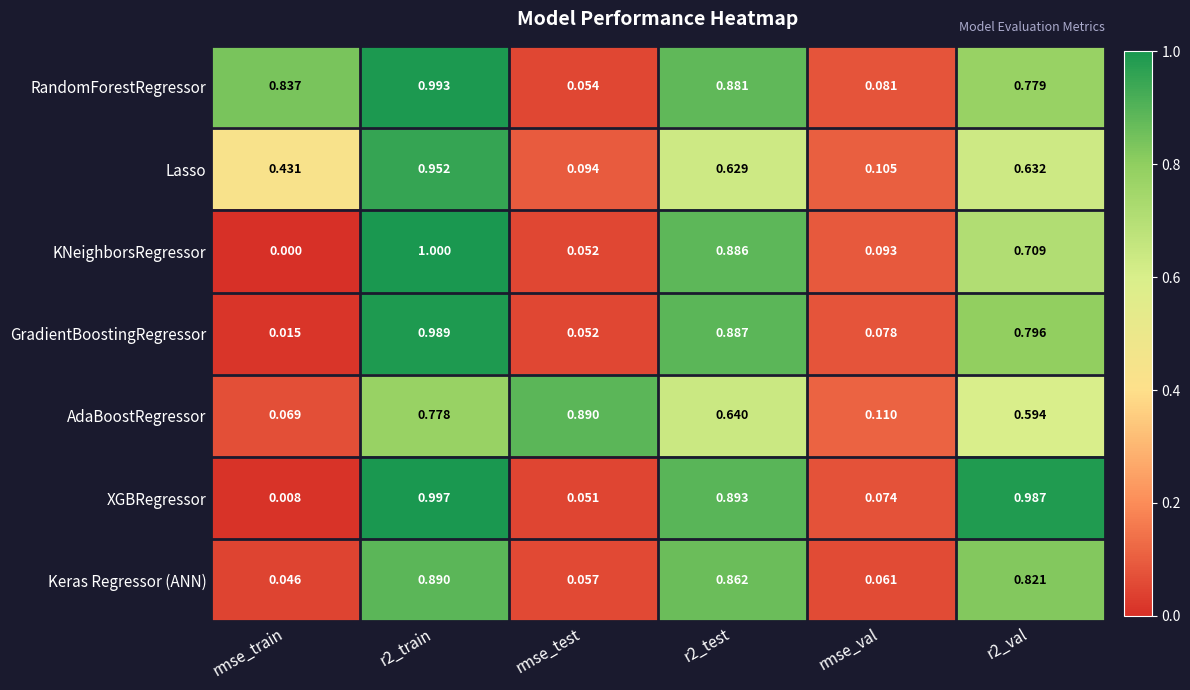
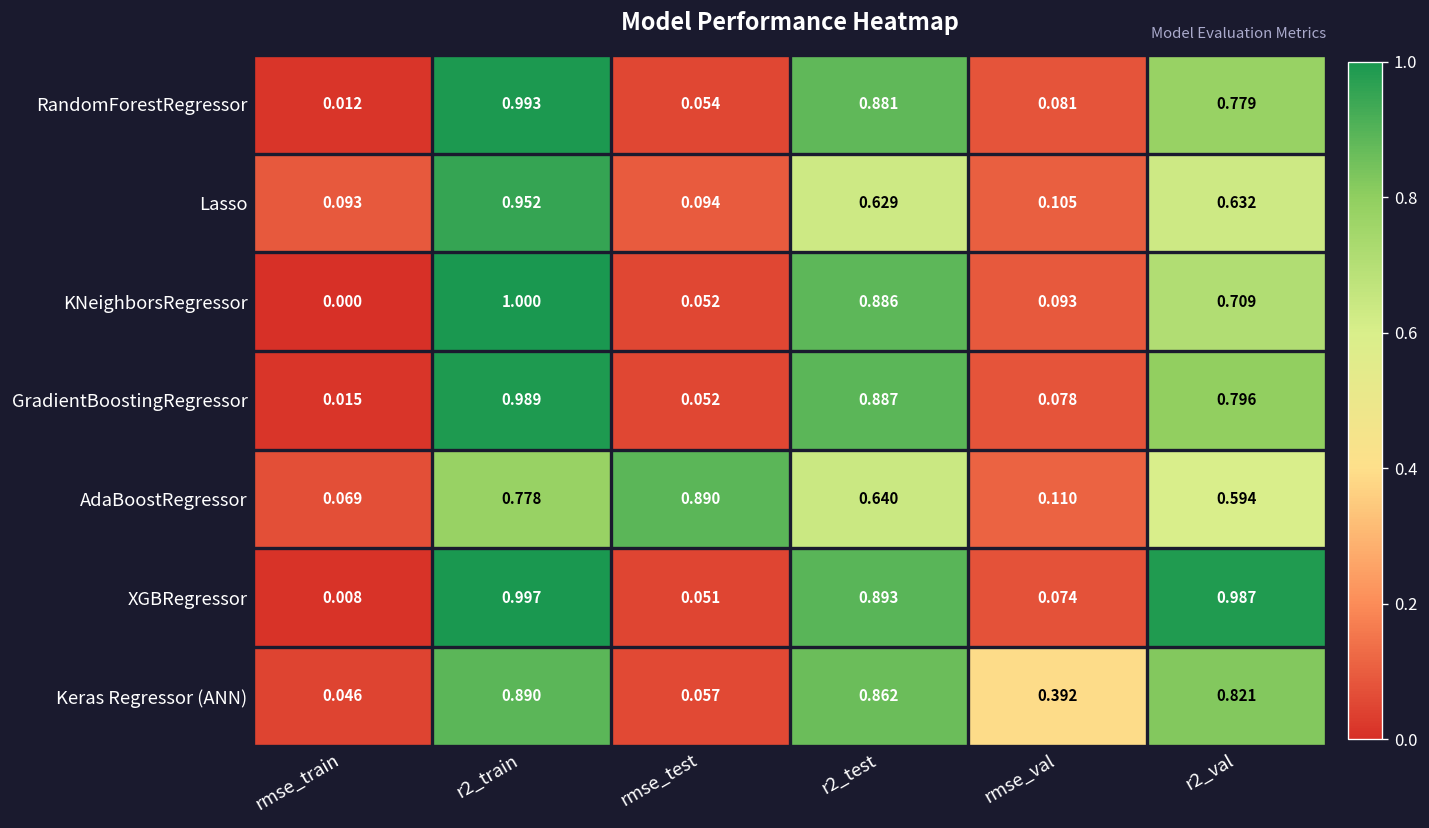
  {
    "RandomForestRegressor": {
-     "rmse_train": 0.837,
+     "rmse_train": 0.012,
      "r2_train": 0.993,
      "rmse_test": 0.054,
      "r2_test": 0.881,
      "rmse_val": 0.081,
      "r2_val": 0.779
    },
    "Lasso": {
-     "rmse_train": 0.431,
+     "rmse_train": 0.093,
      "r2_train": 0.952,
      "rmse_test": 0.094,
      "r2_test": 0.629,
      "rmse_val": 0.105,
      "r2_val": 0.632
    },
    "KNeighborsRegressor": {
      "rmse_train": 0.000,
      "r2_train": 1.000,
      "rmse_test": 0.052,
      "r2_test": 0.886,
      "rmse_val": 0.093,
      "r2_val": 0.709
    },
    "GradientBoostingRegressor": {
      "rmse_train": 0.015,
      "r2_train": 0.989,
      "rmse_test": 0.052,
      "r2_test": 0.887,
      "rmse_val": 0.078,
      "r2_val": 0.796
    },
    "AdaBoostRegressor": {
      "rmse_train": 0.069,
      "r2_train": 0.778,
      "rmse_test": 0.890,
      "r2_test": 0.640,
      "rmse_val": 0.110,
      "r2_val": 0.594
    },
    "XGBRegressor": {
      "rmse_train": 0.008,
      "r2_train": 0.997,
      "rmse_test": 0.051,
      "r2_test": 0.893,
      "rmse_val": 0.074,
      "r2_val": 0.987
    },
    "Keras Regressor (ANN)": {
      "rmse_train": 0.046,
      "r2_train": 0.890,
      "rmse_test": 0.057,
      "r2_test": 0.862,
-     "rmse_val": 0.061,
+     "rmse_val": 0.392,
      "r2_val": 0.821
    }
  }
